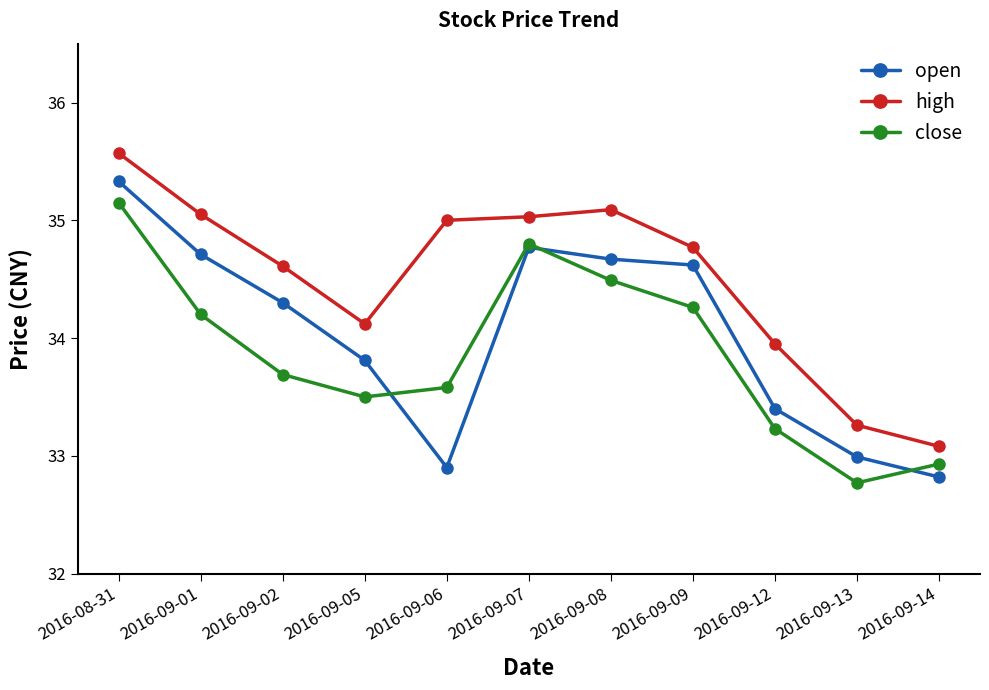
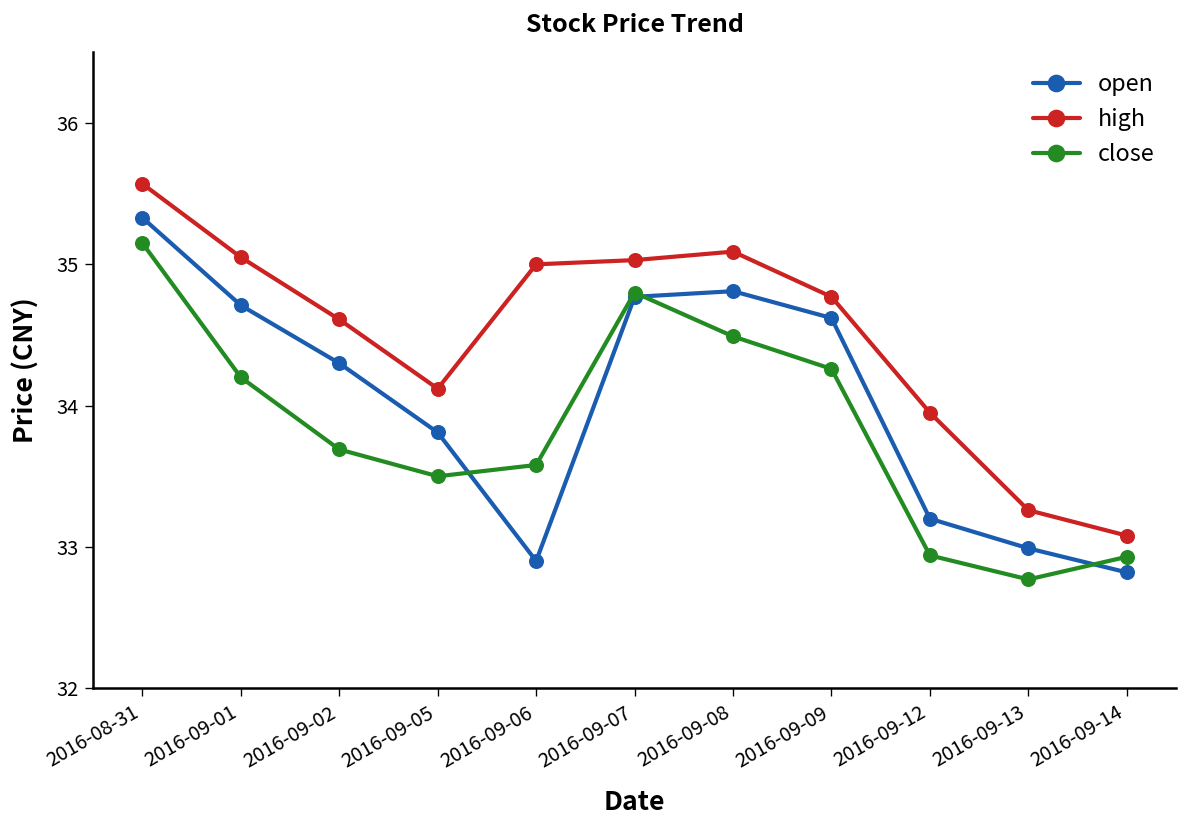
  {
    "open": {
      "2016-08-31": 35.33,
      "2016-09-01": 34.71,
      "2016-09-02": 34.30,
      "2016-09-05": 33.81,
      "2016-09-06": 32.90,
      "2016-09-07": 34.77,
-     "2016-09-08": 34.67,
+     "2016-09-08": 34.81,
      "2016-09-09": 34.62,
-     "2016-09-12": 33.4,
+     "2016-09-12": 33.2,
      "2016-09-13": 32.99,
      "2016-09-14": 32.82
    },
    "high": {
      "2016-08-31": 35.57,
      "2016-09-01": 35.05,
      "2016-09-02": 34.61,
      "2016-09-05": 34.12,
      "2016-09-06": 35.00,
      "2016-09-07": 35.03,
      "2016-09-08": 35.09,
      "2016-09-09": 34.77,
      "2016-09-12": 33.95,
      "2016-09-13": 33.26,
      "2016-09-14": 33.08
    },
    "close": {
      "2016-08-31": 35.15,
      "2016-09-01": 34.20,
      "2016-09-02": 33.69,
      "2016-09-05": 33.50,
      "2016-09-06": 33.58,
      "2016-09-07": 34.80,
      "2016-09-08": 34.49,
      "2016-09-09": 34.26,
-     "2016-09-12": 33.23,
+     "2016-09-12": 32.94,
      "2016-09-13": 32.77,
      "2016-09-14": 32.93
    }
  }
